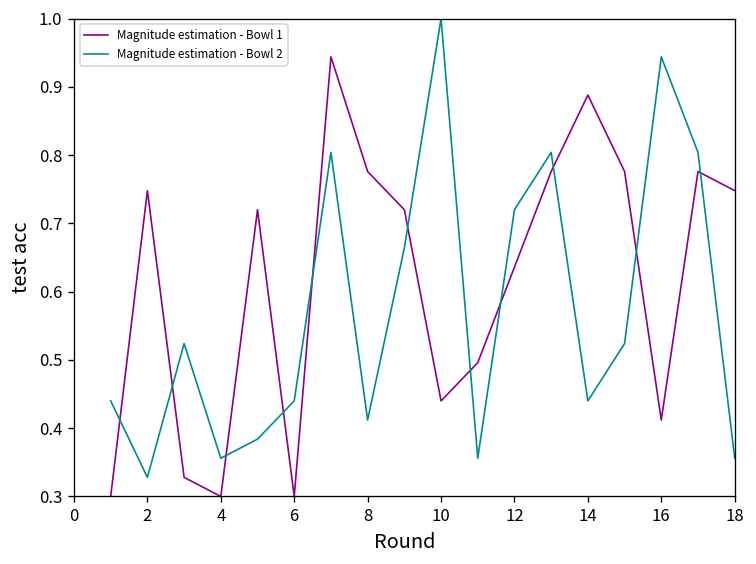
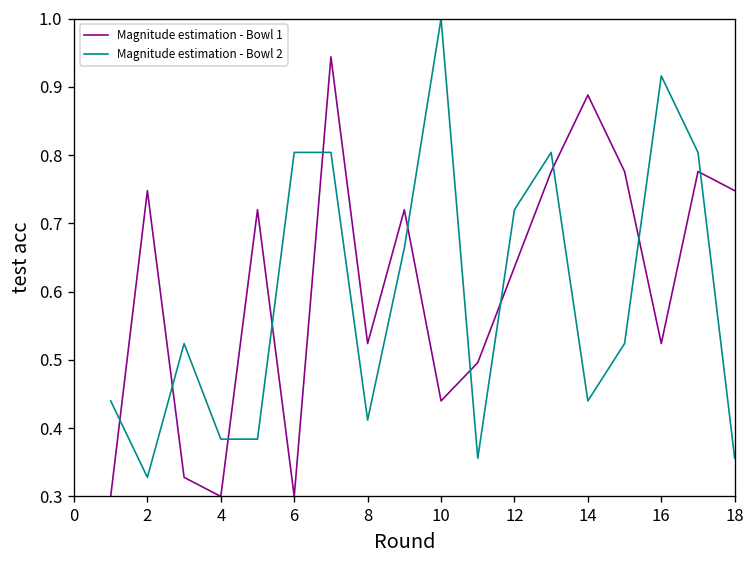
  {
    "Magnitude estimation - Bowl 1": {
      "2": 0.75,
      "4": 0.30,
      "6": 0.30,
-     "8": 0.78,
+     "8": 0.52,
      "10": 0.44,
      "12": 0.64,
      "14": 0.89,
-     "16": 0.41,
+     "16": 0.52,
      "18": 0.75
    },
    "Magnitude estimation - Bowl 2": {
      "2": 0.33,
-     "4": 0.36,
-     "6": 0.44,
+     "4": 0.38,
+     "6": 0.80,
      "8": 0.41,
      "10": 1.00,
      "12": 0.72,
      "14": 0.44,
-     "16": 0.94,
+     "16": 0.92,
      "18": 0.36
    }
  }
